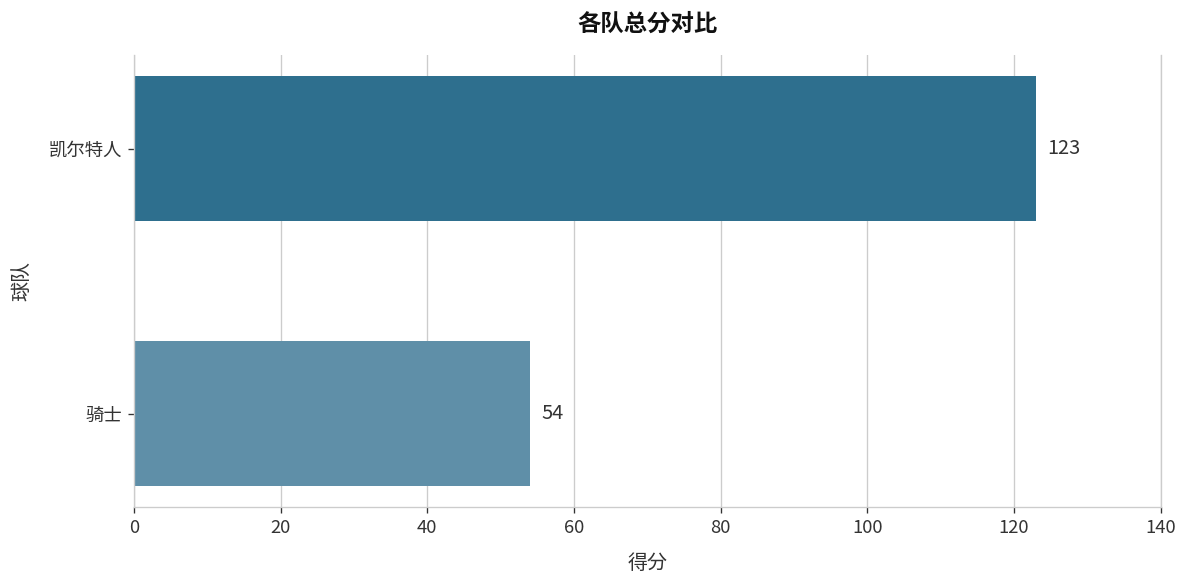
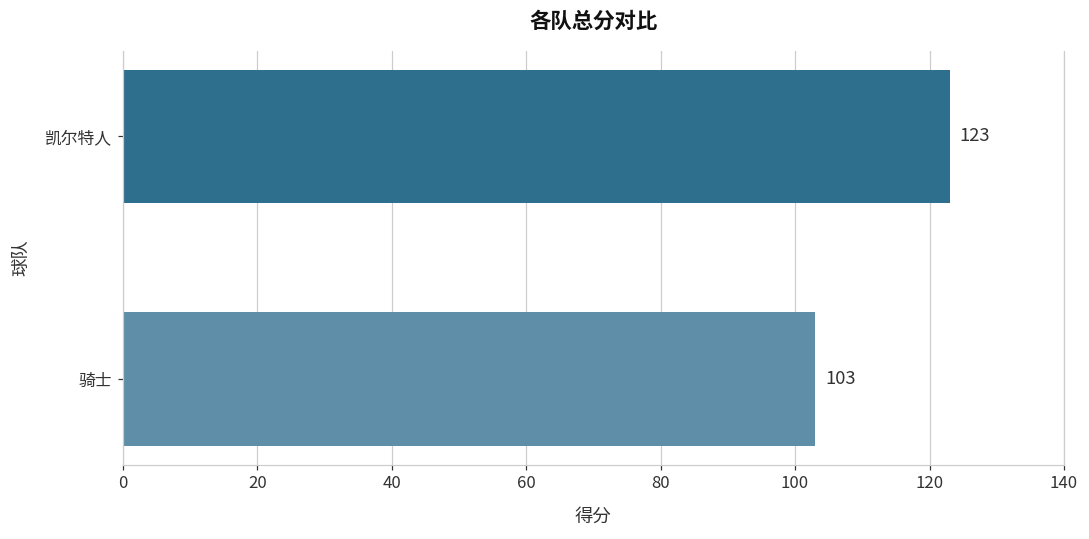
  {
    "凯尔特人": 123,
-   "骑士": 54
+   "骑士": 103
  }
